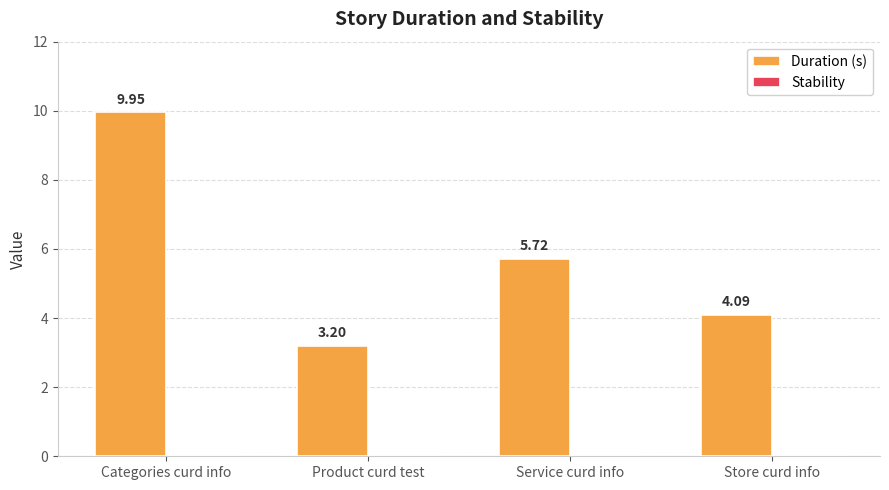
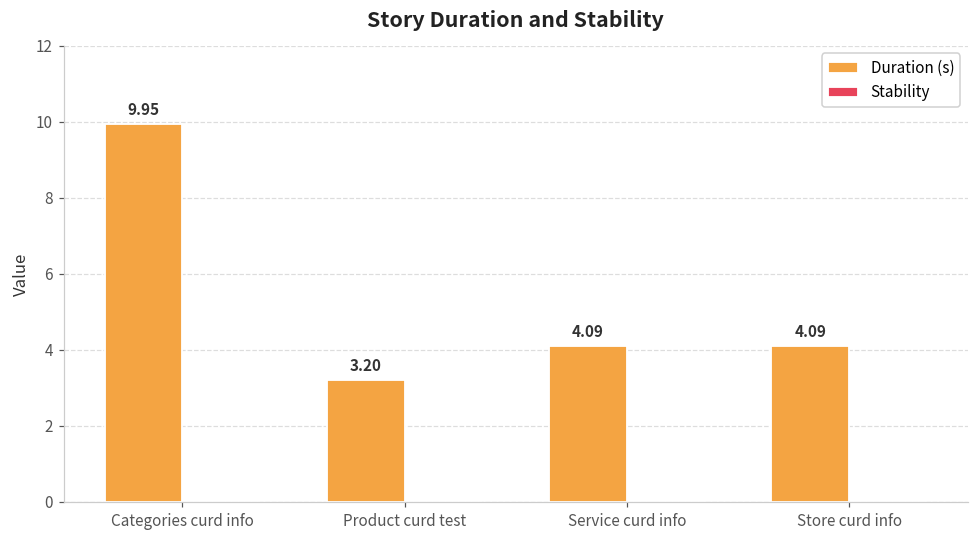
  {
    "Duration (s)": {
      "Categories curd info": 9.95,
      "Product curd test": 3.20,
-     "Service curd info": 5.72,
+     "Service curd info": 4.09,
      "Store curd info": 4.09
    },
    "Stability": {
      "Categories curd info": 0.0,
      "Product curd test": 0.0,
      "Service curd info": 0.0,
      "Store curd info": 0.0
    }
  }
